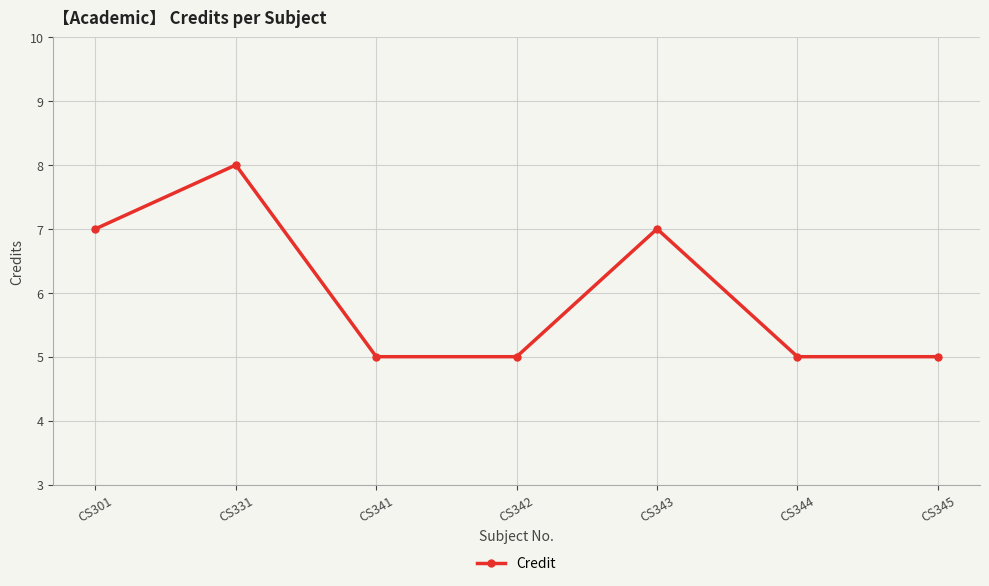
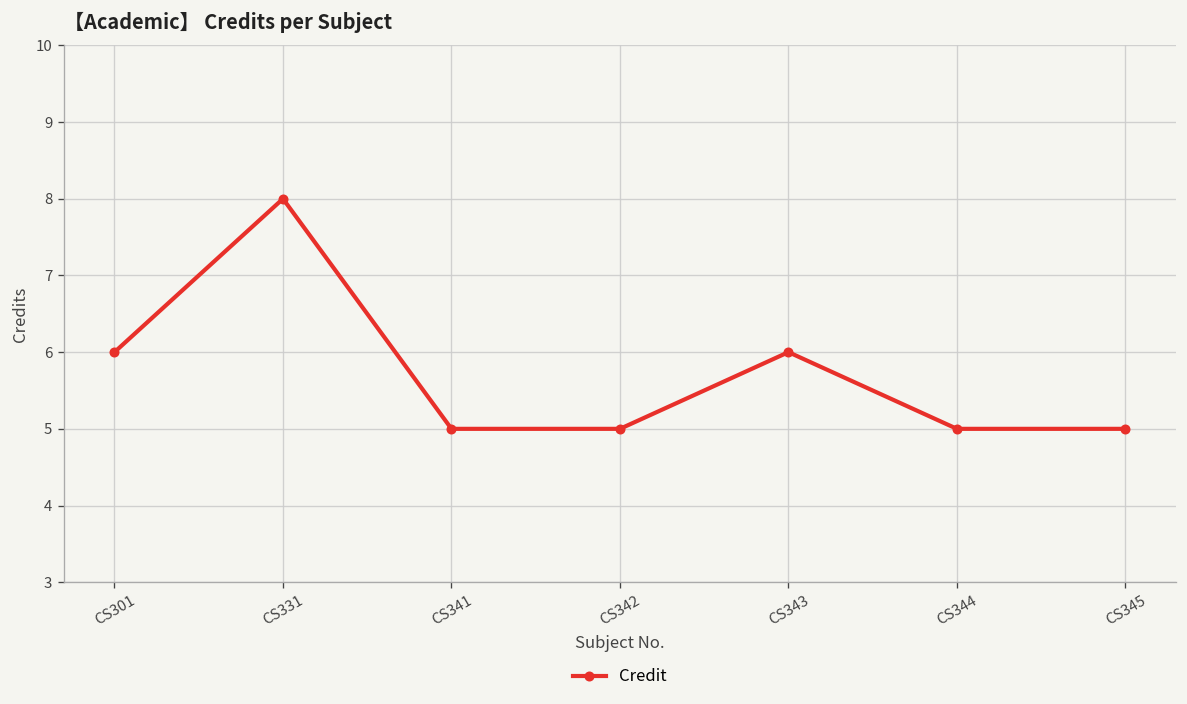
  {
-   "CS301": 7,
+   "CS301": 6,
    "CS331": 8,
    "CS341": 5,
    "CS342": 5,
-   "CS343": 7,
+   "CS343": 6,
    "CS344": 5,
    "CS345": 5
  }
